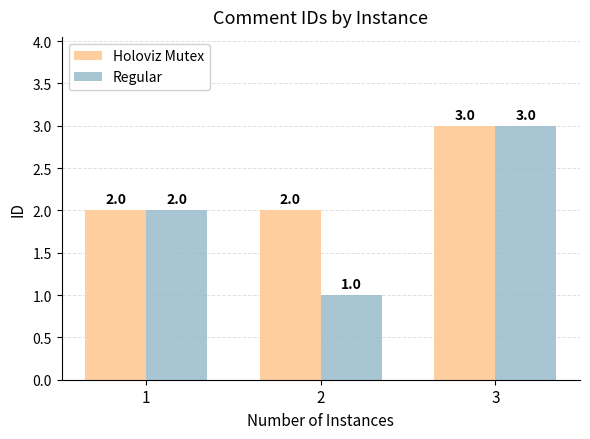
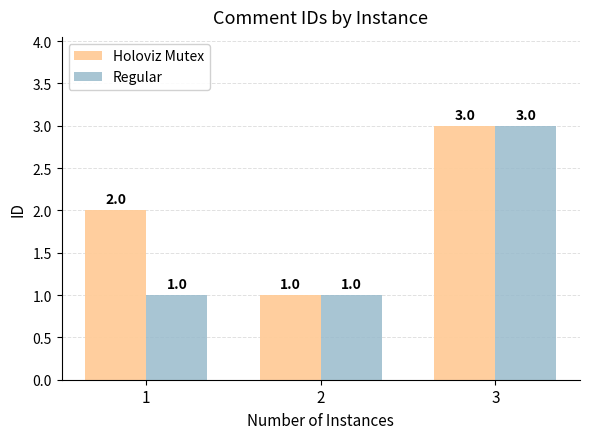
  {
    "Holoviz Mutex": {
      "1": 2.0,
-     "2": 2.0,
+     "2": 1.0,
      "3": 3.0
    },
    "Regular": {
-     "1": 2.0,
+     "1": 1.0,
      "2": 1.0,
      "3": 3.0
    }
  }
